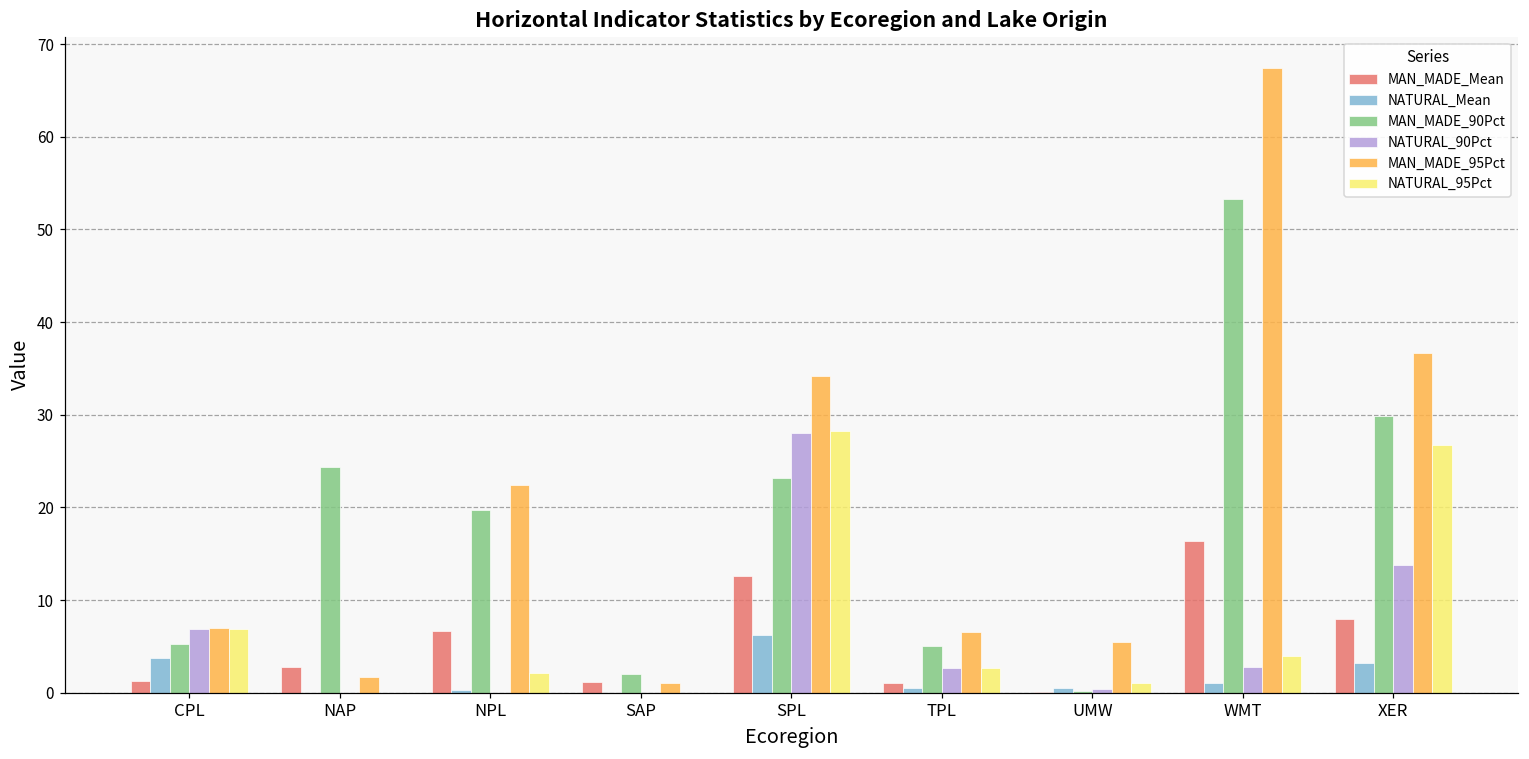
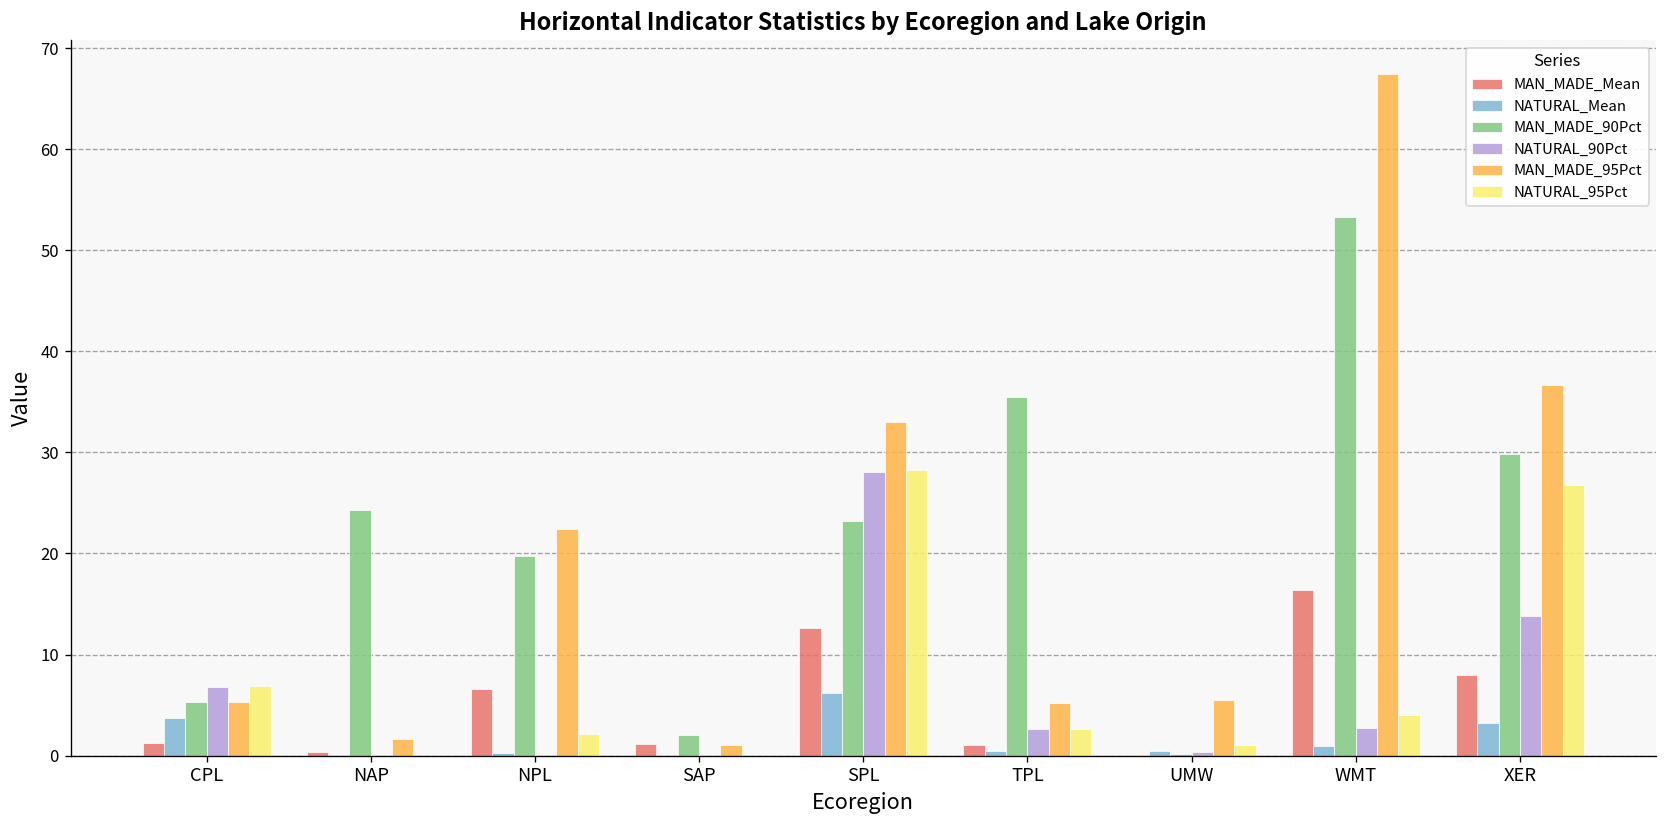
  {
    "MAN_MADE_Mean": {
      "CPL": 1,
-     "NAP": 3,
+     "NAP": 0,
      "NPL": 7,
      "SAP": 1,
      "SPL": 13,
      "TPL": 1,
      "WMT": 16,
      "XER": 8
    },
    "MAN_MADE_90Pct": {
      "CPL": 5,
      "NAP": 24,
      "NPL": 20,
      "SAP": 2,
      "SPL": 23,
-     "TPL": 5,
+     "TPL": 35,
      "WMT": 53,
      "XER": 30
    },
    "MAN_MADE_95Pct": {
-     "CPL": 7,
+     "CPL": 5,
      "NAP": 2,
      "NPL": 22,
      "SAP": 1,
-     "SPL": 34,
-     "TPL": 6,
+     "SPL": 33,
+     "TPL": 5,
      "UMW": 6,
      "WMT": 67,
      "XER": 37
    },
    "NATURAL_95Pct": {
      "CPL": 7,
      "NAP": 0,
      "NPL": 2,
      "SAP": 0,
      "SPL": 28,
      "TPL": 3,
      "UMW": 1,
      "WMT": 4,
      "XER": 27
    }
  }
